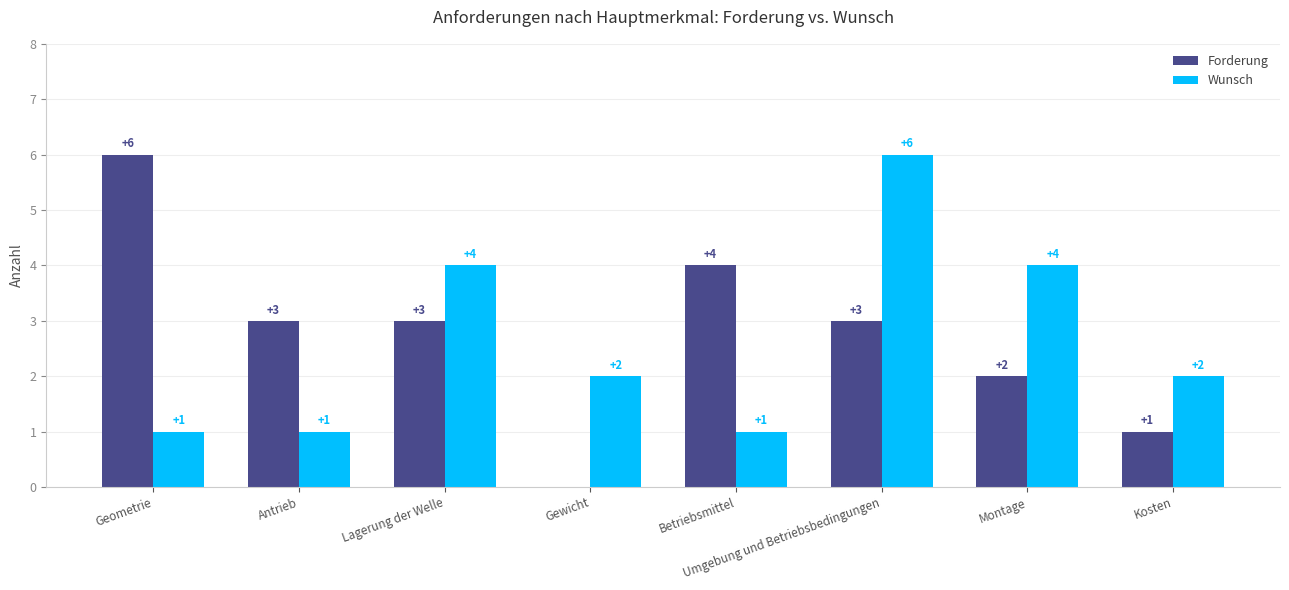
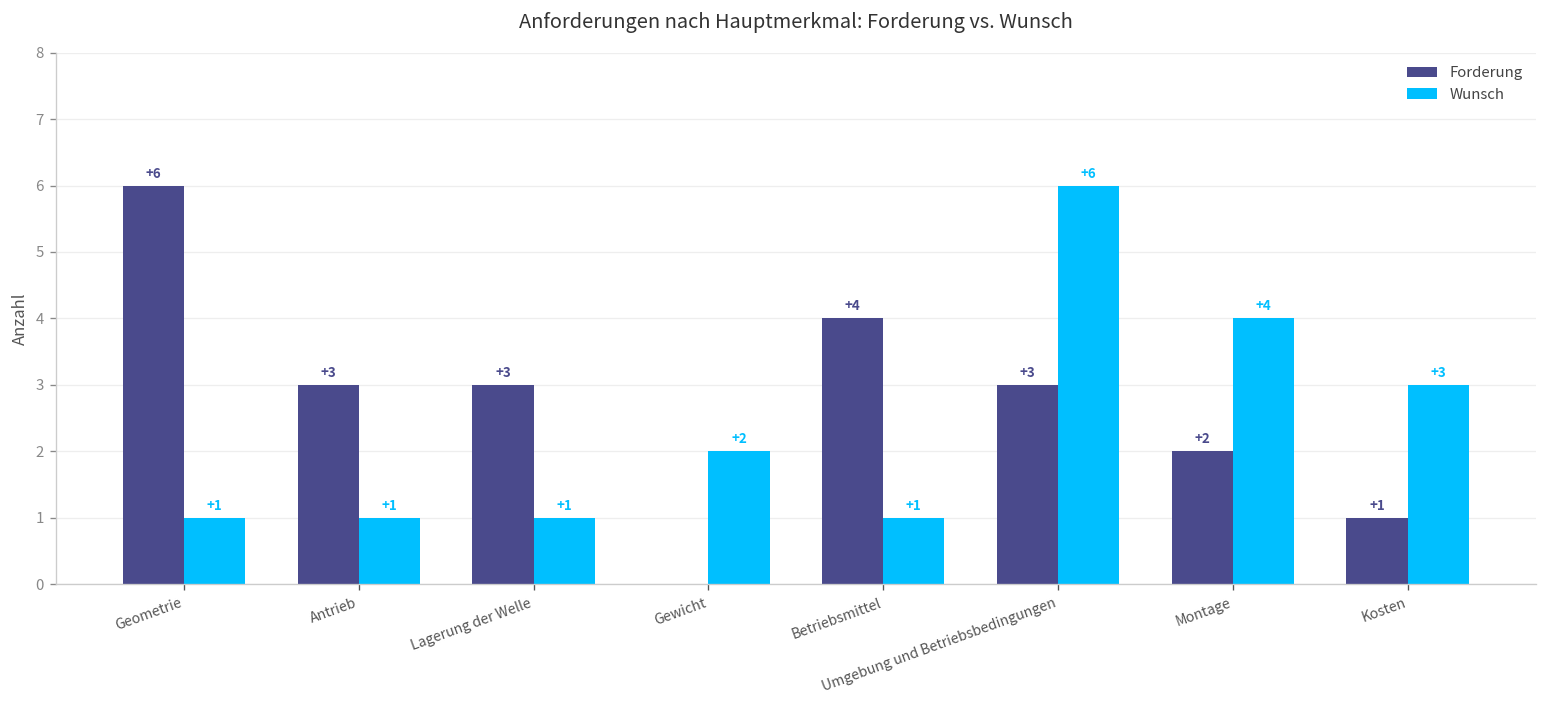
  {
    "Forderung": {
      "Geometrie": "+6",
      "Antrieb": "+3",
      "Lagerung der Welle": "+3",
      "Betriebsmittel": "+4",
      "Umgebung und Betriebsbedingungen": "+3",
      "Montage": "+2",
      "Kosten": "+1"
    },
    "Wunsch": {
      "Geometrie": "+1",
      "Antrieb": "+1",
-     "Lagerung der Welle": "+4",
+     "Lagerung der Welle": "+1",
      "Gewicht": "+2",
      "Betriebsmittel": "+1",
      "Umgebung und Betriebsbedingungen": "+6",
      "Montage": "+4",
-     "Kosten": "+2"
+     "Kosten": "+3"
    }
  }
